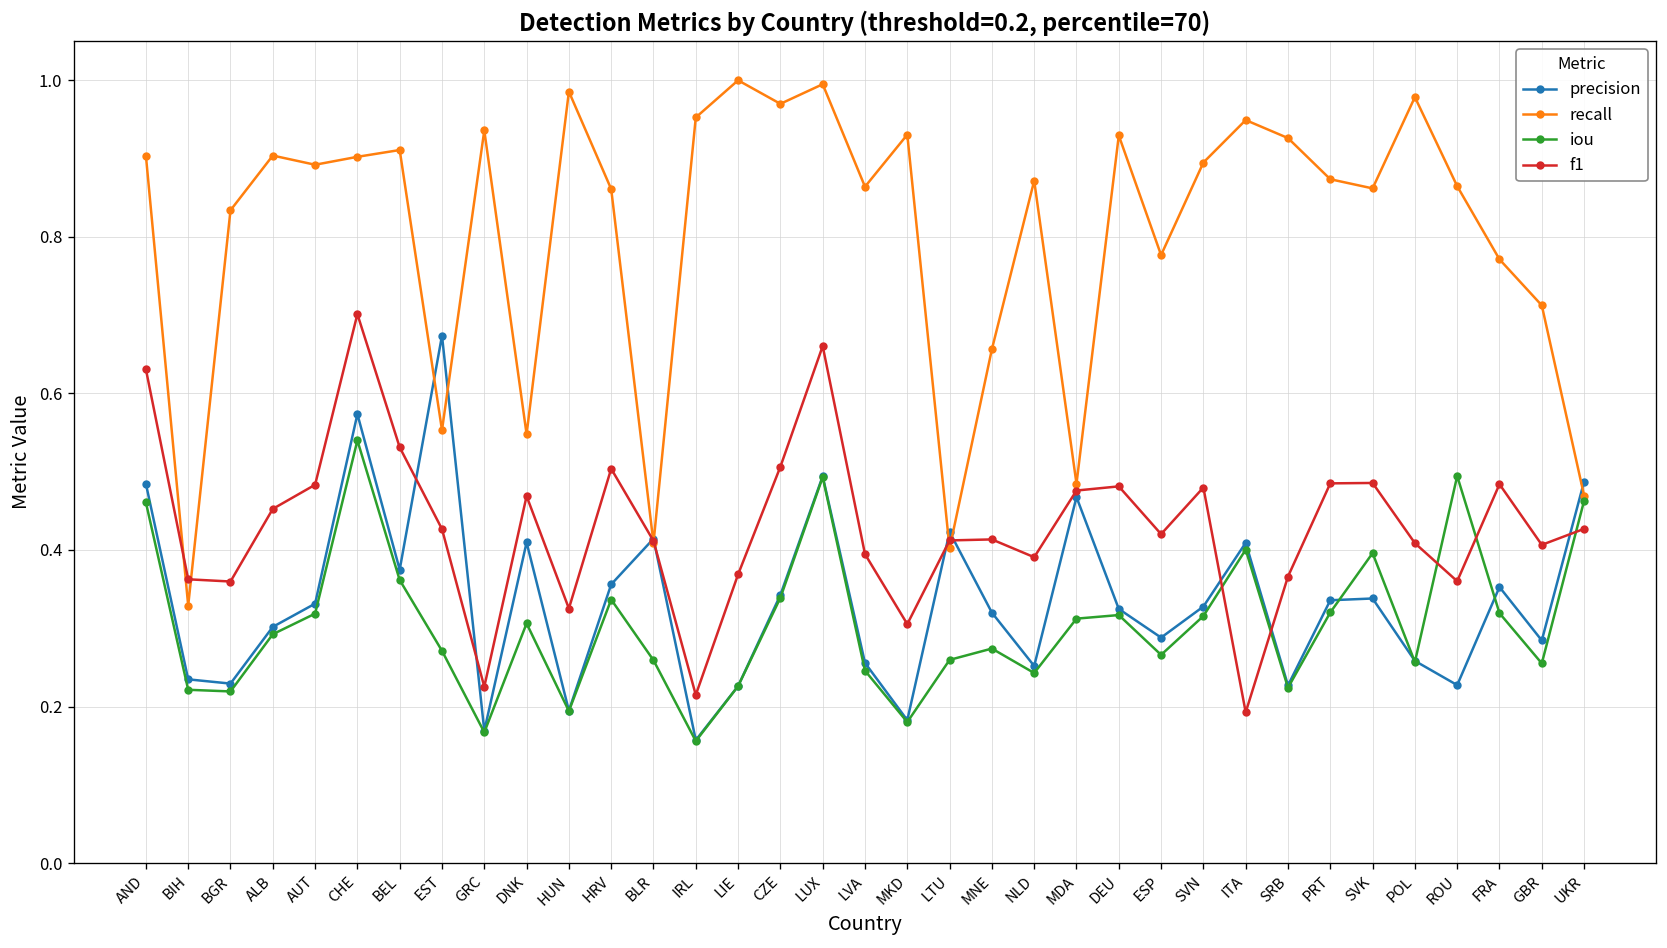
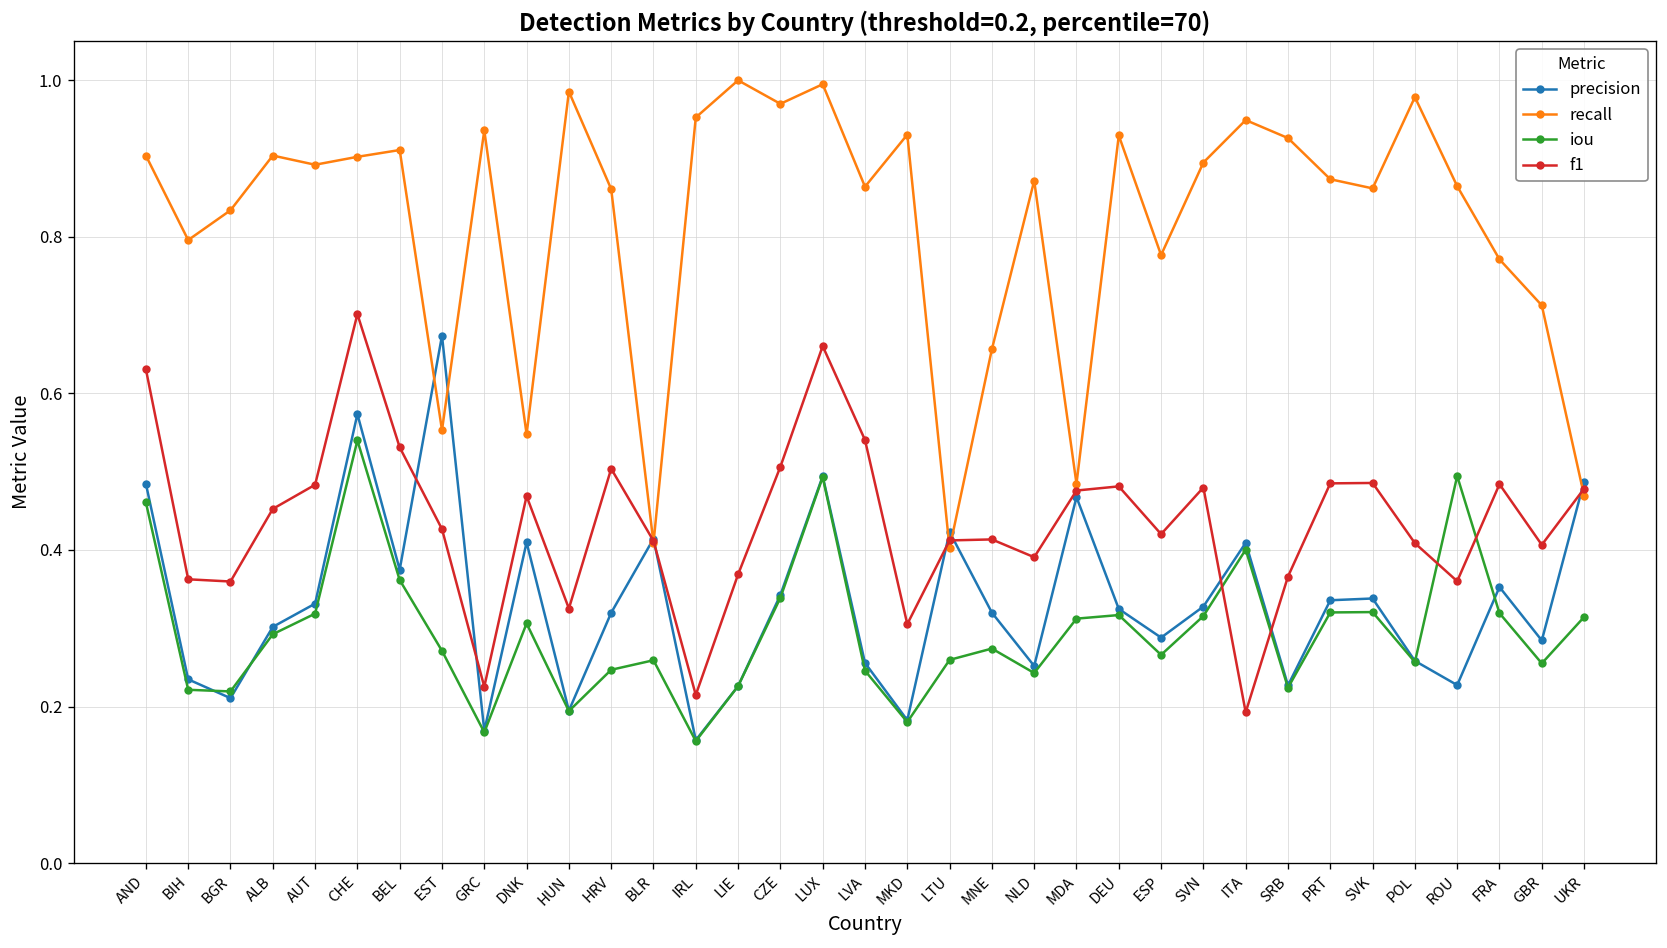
  {
    "precision": {
      "AND": 0.48,
      "BIH": 0.23,
-     "BGR": 0.23,
+     "BGR": 0.21,
      "ALB": 0.30,
      "AUT": 0.33,
      "CHE": 0.57,
      "BEL": 0.37,
      "EST": 0.67,
      "DNK": 0.41,
-     "HRV": 0.36,
+     "HRV": 0.32,
      "LVA": 0.26,
      "LTU": 0.42,
      "MNE": 0.32,
      "NLD": 0.25,
      "MDA": 0.47,
      "DEU": 0.32,
      "ESP": 0.29,
      "SVN": 0.33,
      "ITA": 0.41,
      "PRT": 0.34,
      "SVK": 0.34,
      "ROU": 0.23,
      "FRA": 0.35,
      "GBR": 0.28,
      "UKR": 0.49
    },
    "recall": {
      "AND": 0.90,
-     "BIH": 0.33,
+     "BIH": 0.80,
      "BGR": 0.83,
      "ALB": 0.90,
      "AUT": 0.89,
      "CHE": 0.90,
      "BEL": 0.91,
      "EST": 0.55,
      "GRC": 0.94,
      "DNK": 0.55,
      "HUN": 0.99,
      "HRV": 0.86,
      "IRL": 0.95,
      "LIE": 1.00,
      "CZE": 0.97,
      "LUX": 0.99,
      "LVA": 0.86,
      "MKD": 0.93,
      "LTU": 0.40,
      "MNE": 0.66,
      "NLD": 0.87,
      "MDA": 0.48,
      "DEU": 0.93,
      "ESP": 0.78,
      "SVN": 0.89,
      "ITA": 0.95,
      "SRB": 0.93,
      "PRT": 0.87,
      "SVK": 0.86,
      "POL": 0.98,
      "ROU": 0.86,
      "FRA": 0.77,
      "GBR": 0.71,
      "UKR": 0.47
    },
    "iou": {
      "AND": 0.46,
      "BIH": 0.22,
      "BGR": 0.22,
      "ALB": 0.29,
      "AUT": 0.32,
      "CHE": 0.54,
      "BEL": 0.36,
      "EST": 0.27,
      "DNK": 0.31,
-     "HRV": 0.34,
+     "HRV": 0.25,
      "BLR": 0.26,
      "LVA": 0.25,
      "LTU": 0.26,
      "MNE": 0.27,
      "NLD": 0.24,
      "MDA": 0.31,
      "DEU": 0.32,
      "ESP": 0.27,
      "SVN": 0.32,
      "ITA": 0.40,
      "PRT": 0.32,
-     "SVK": 0.40,
+     "SVK": 0.32,
      "ROU": 0.49,
      "FRA": 0.32,
      "GBR": 0.26,
-     "UKR": 0.46
+     "UKR": 0.31
    },
    "f1": {
      "AND": 0.63,
      "BIH": 0.36,
      "BGR": 0.36,
      "ALB": 0.45,
      "AUT": 0.48,
      "CHE": 0.70,
      "BEL": 0.53,
      "EST": 0.43,
      "GRC": 0.23,
      "DNK": 0.47,
      "HUN": 0.33,
      "HRV": 0.50,
      "IRL": 0.21,
      "LIE": 0.37,
      "CZE": 0.51,
      "LUX": 0.66,
-     "LVA": 0.39,
+     "LVA": 0.54,
      "MKD": 0.31,
      "LTU": 0.41,
      "MNE": 0.41,
      "NLD": 0.39,
      "MDA": 0.48,
      "DEU": 0.48,
      "ESP": 0.42,
      "SVN": 0.48,
      "ITA": 0.19,
      "SRB": 0.37,
      "PRT": 0.49,
      "SVK": 0.49,
      "POL": 0.41,
      "ROU": 0.36,
      "FRA": 0.48,
      "GBR": 0.41,
-     "UKR": 0.43
+     "UKR": 0.48
    }
  }
